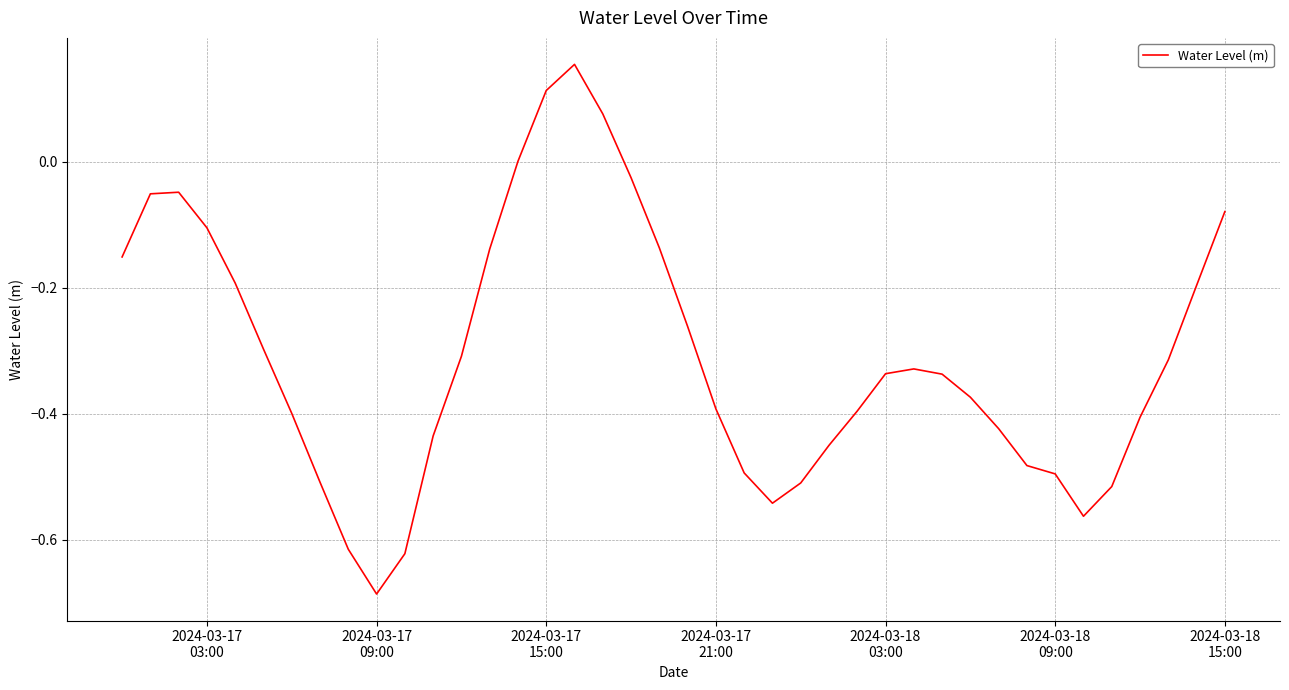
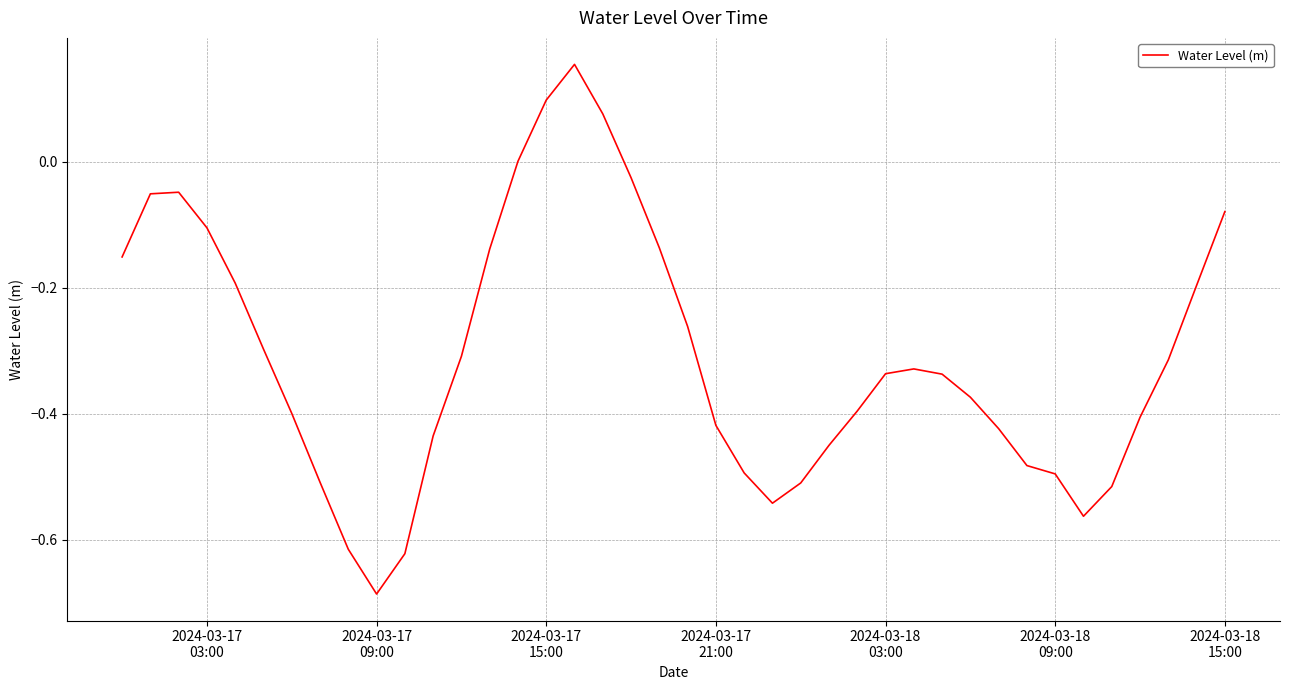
  {
    "2024-03-17 03:00": -0.11,
    "2024-03-17 09:00": -0.69,
-   "2024-03-17 15:00": 0.11,
-   "2024-03-17 21:00": -0.39,
+   "2024-03-17 15:00": 0.10,
+   "2024-03-17 21:00": -0.42,
    "2024-03-18 03:00": -0.34,
    "2024-03-18 09:00": -0.50,
    "2024-03-18 15:00": -0.08
  }
